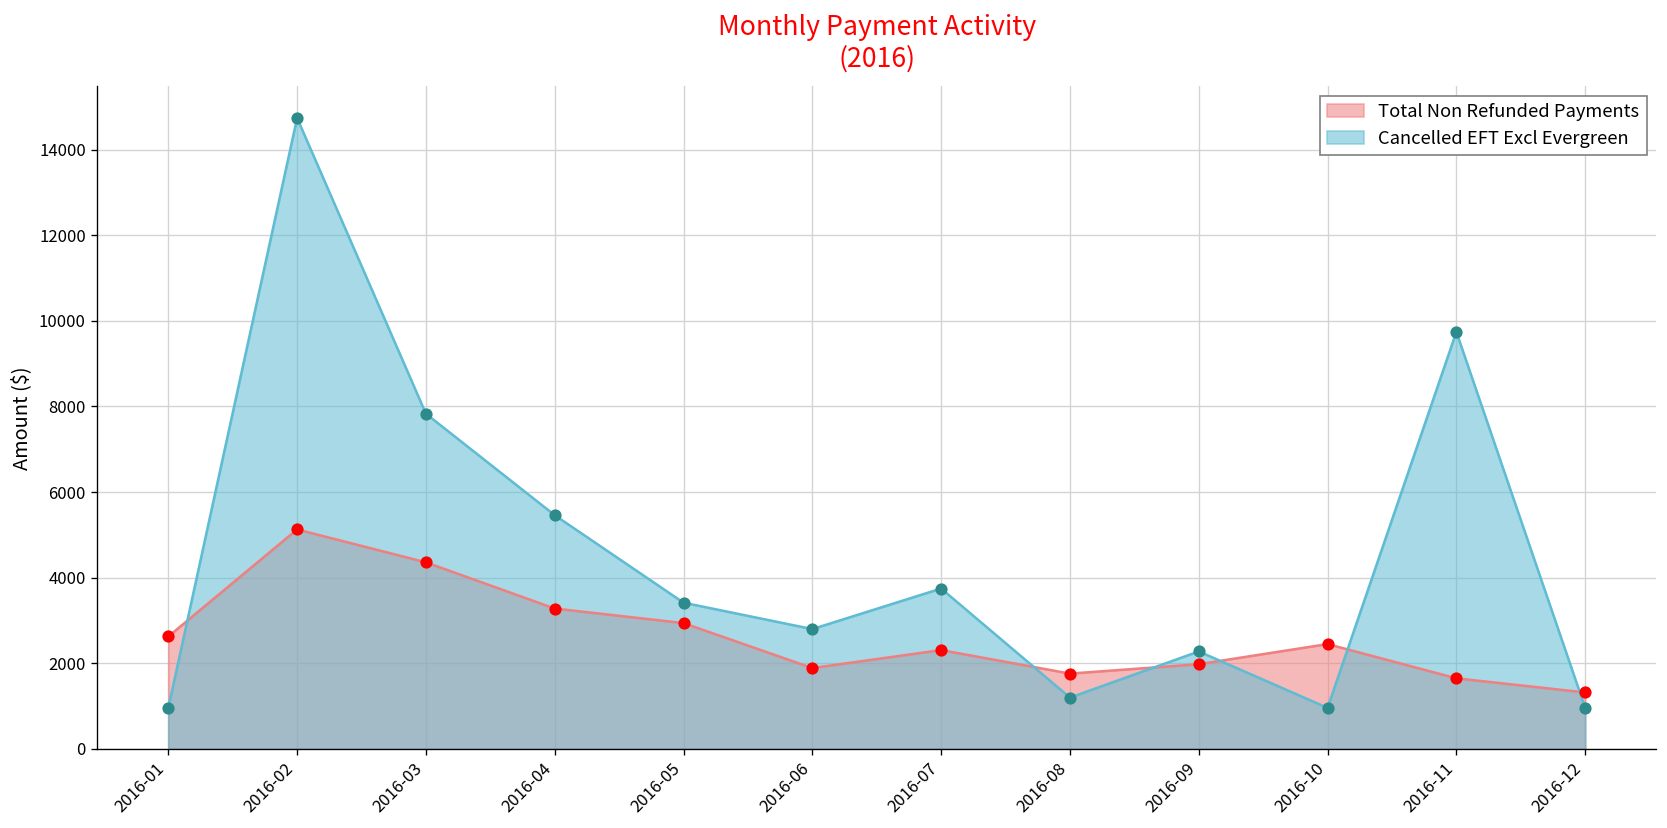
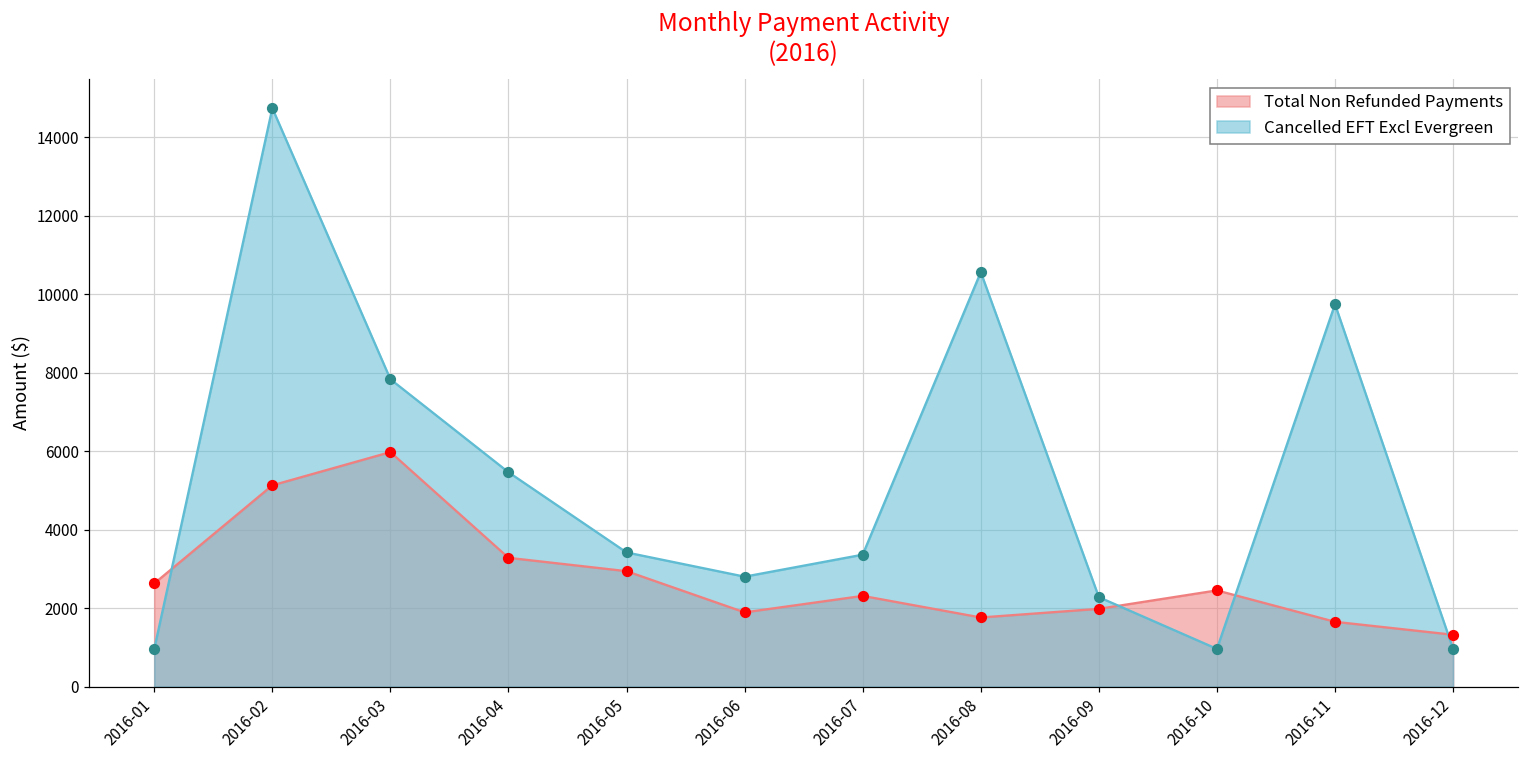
  {
    "Total Non Refunded Payments": {
      "2016-01": 2600,
      "2016-02": 5100,
-     "2016-03": 4400,
+     "2016-03": 6000,
      "2016-04": 3300,
      "2016-05": 2900,
      "2016-06": 1900,
      "2016-07": 2300,
      "2016-08": 1800,
      "2016-09": 2000,
      "2016-10": 2500,
      "2016-11": 1700,
      "2016-12": 1300
    },
    "Cancelled EFT Excl Evergreen": {
      "2016-01": 1000,
      "2016-02": 14700,
      "2016-03": 7800,
      "2016-04": 5500,
      "2016-05": 3400,
      "2016-06": 2800,
-     "2016-07": 3700,
-     "2016-08": 1200,
+     "2016-07": 3400,
+     "2016-08": 10600,
      "2016-09": 2300,
      "2016-10": 1000,
      "2016-11": 9700,
      "2016-12": 1000
    }
  }
